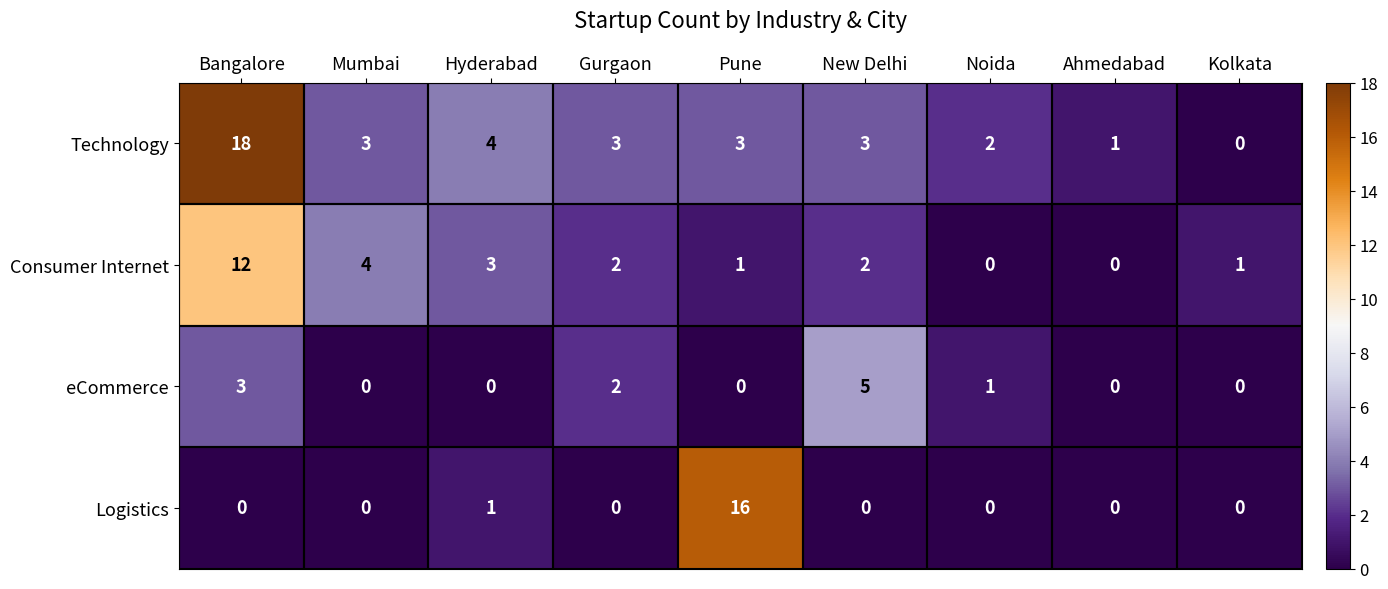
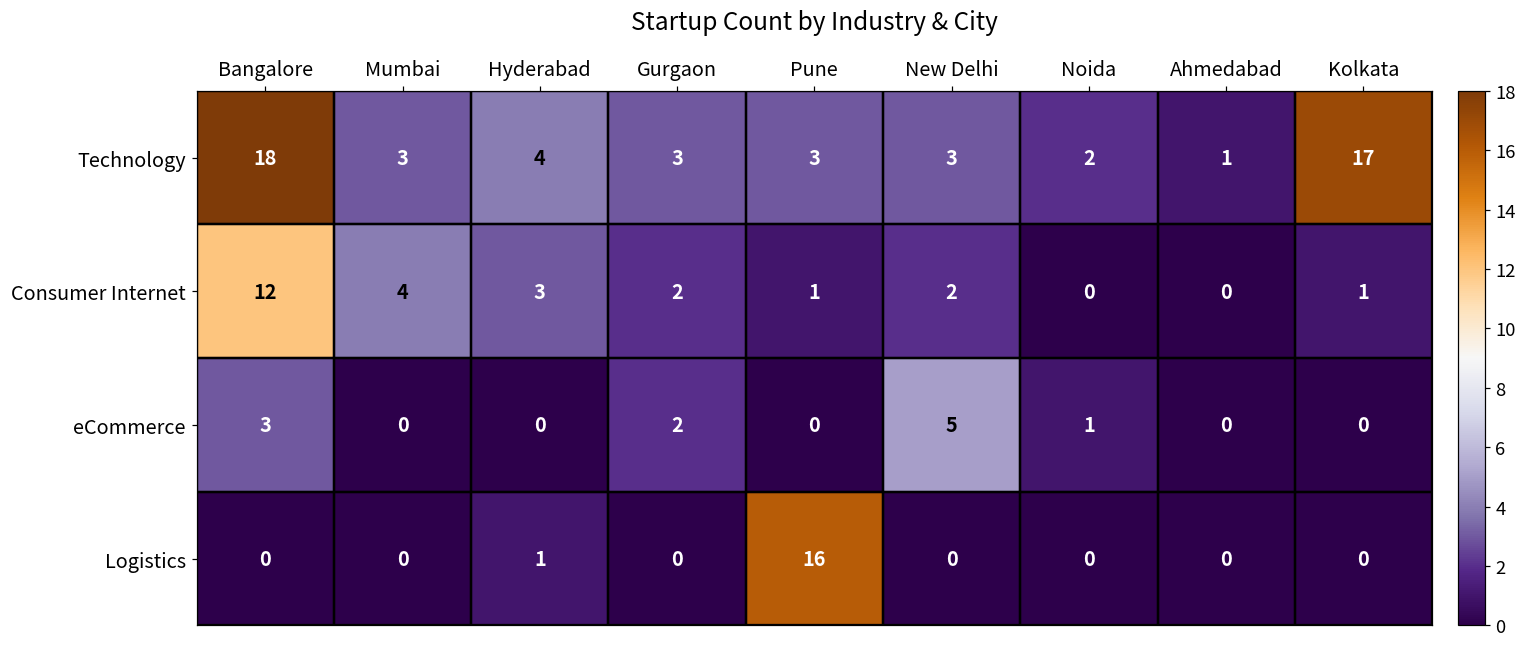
  {
    "Technology": {
      "Bangalore": 18,
      "Mumbai": 3,
      "Hyderabad": 4,
      "Gurgaon": 3,
      "Pune": 3,
      "New Delhi": 3,
      "Noida": 2,
      "Ahmedabad": 1,
-     "Kolkata": 0
+     "Kolkata": 17
    },
    "Consumer Internet": {
      "Bangalore": 12,
      "Mumbai": 4,
      "Hyderabad": 3,
      "Gurgaon": 2,
      "Pune": 1,
      "New Delhi": 2,
      "Noida": 0,
      "Ahmedabad": 0,
      "Kolkata": 1
    },
    "eCommerce": {
      "Bangalore": 3,
      "Mumbai": 0,
      "Hyderabad": 0,
      "Gurgaon": 2,
      "Pune": 0,
      "New Delhi": 5,
      "Noida": 1,
      "Ahmedabad": 0,
      "Kolkata": 0
    },
    "Logistics": {
      "Bangalore": 0,
      "Mumbai": 0,
      "Hyderabad": 1,
      "Gurgaon": 0,
      "Pune": 16,
      "New Delhi": 0,
      "Noida": 0,
      "Ahmedabad": 0,
      "Kolkata": 0
    }
  }
